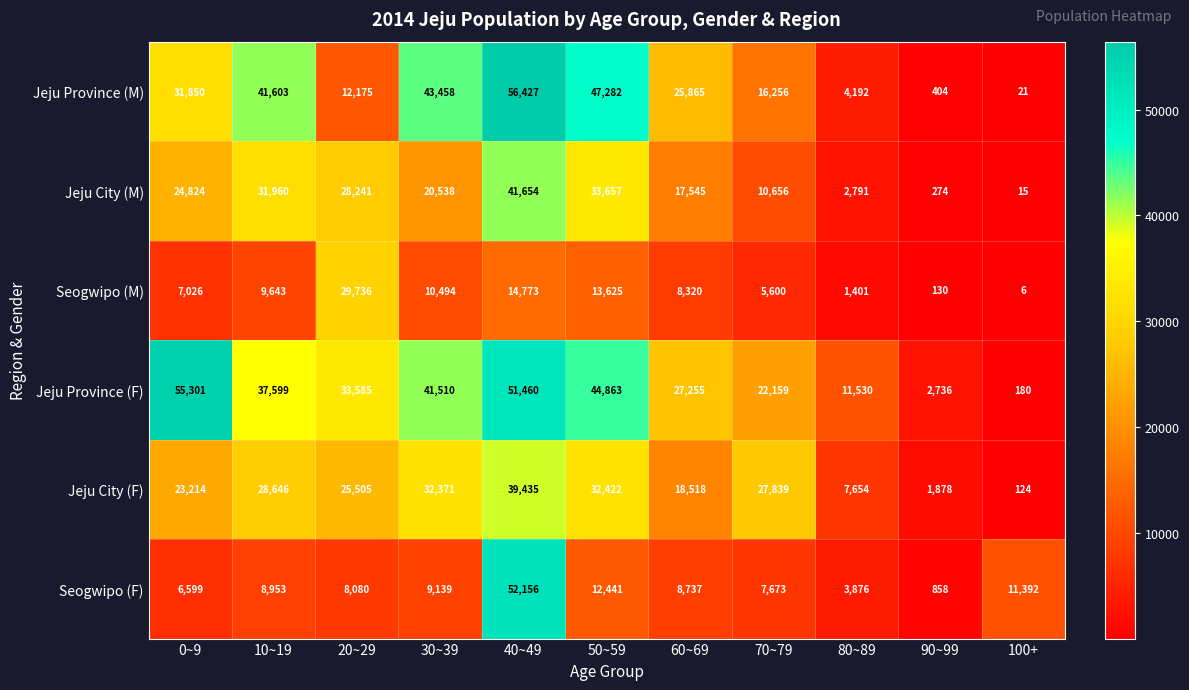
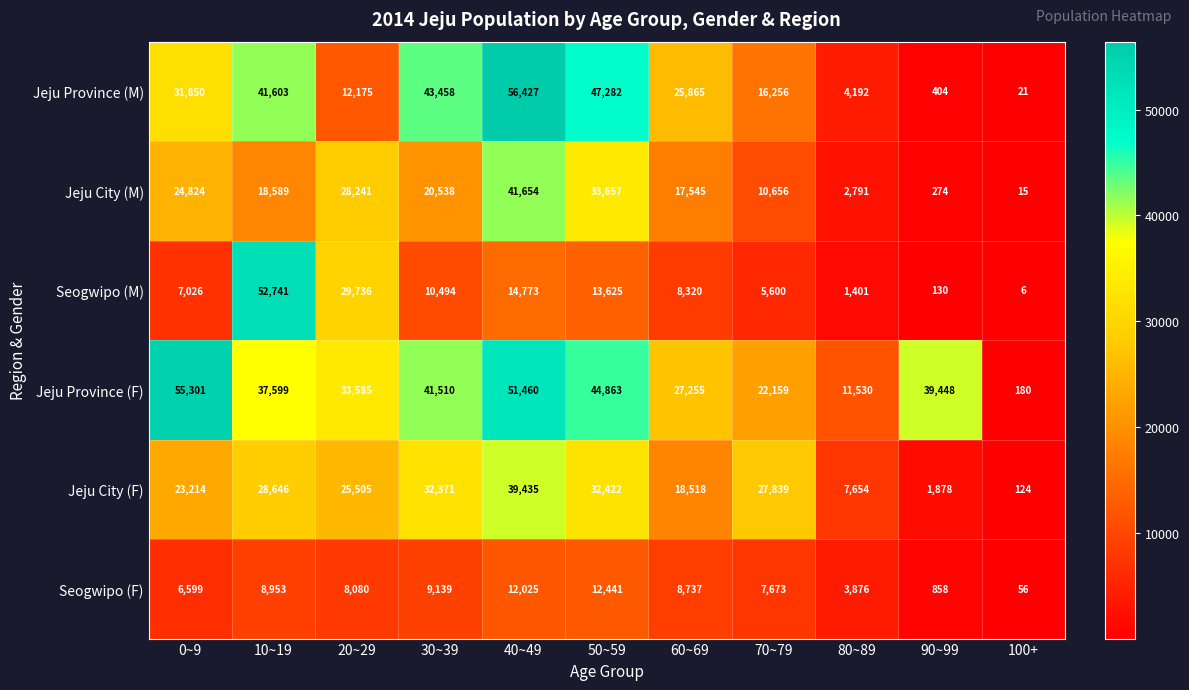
  {
    "Jeju Province (M)": {
      "0~9": "31,850",
      "10~19": "41,603",
      "20~29": "12,175",
      "30~39": "43,458",
      "40~49": "56,427",
      "50~59": "47,282",
      "60~69": "25,865",
      "70~79": "16,256",
      "80~89": "4,192",
      "90~99": "404",
      "100+": "21"
    },
    "Jeju City (M)": {
      "0~9": "24,824",
-     "10~19": "31,960",
+     "10~19": "18,589",
      "20~29": "28,241",
      "30~39": "20,538",
      "40~49": "41,654",
      "50~59": "33,657",
      "60~69": "17,545",
      "70~79": "10,656",
      "80~89": "2,791",
      "90~99": "274",
      "100+": "15"
    },
    "Seogwipo (M)": {
      "0~9": "7,026",
-     "10~19": "9,643",
+     "10~19": "52,741",
      "20~29": "29,736",
      "30~39": "10,494",
      "40~49": "14,773",
      "50~59": "13,625",
      "60~69": "8,320",
      "70~79": "5,600",
      "80~89": "1,401",
      "90~99": "130",
      "100+": "6"
    },
    "Jeju Province (F)": {
      "0~9": "55,301",
      "10~19": "37,599",
      "20~29": "33,585",
      "30~39": "41,510",
      "40~49": "51,460",
      "50~59": "44,863",
      "60~69": "27,255",
      "70~79": "22,159",
      "80~89": "11,530",
-     "90~99": "2,736",
+     "90~99": "39,448",
      "100+": "180"
    },
    "Jeju City (F)": {
      "0~9": "23,214",
      "10~19": "28,646",
      "20~29": "25,505",
      "30~39": "32,371",
      "40~49": "39,435",
      "50~59": "32,422",
      "60~69": "18,518",
      "70~79": "27,839",
      "80~89": "7,654",
      "90~99": "1,878",
      "100+": "124"
    },
    "Seogwipo (F)": {
      "0~9": "6,599",
      "10~19": "8,953",
      "20~29": "8,080",
      "30~39": "9,139",
-     "40~49": "52,156",
+     "40~49": "12,025",
      "50~59": "12,441",
      "60~69": "8,737",
      "70~79": "7,673",
      "80~89": "3,876",
      "90~99": "858",
-     "100+": "11,392"
+     "100+": "56"
    }
  }
